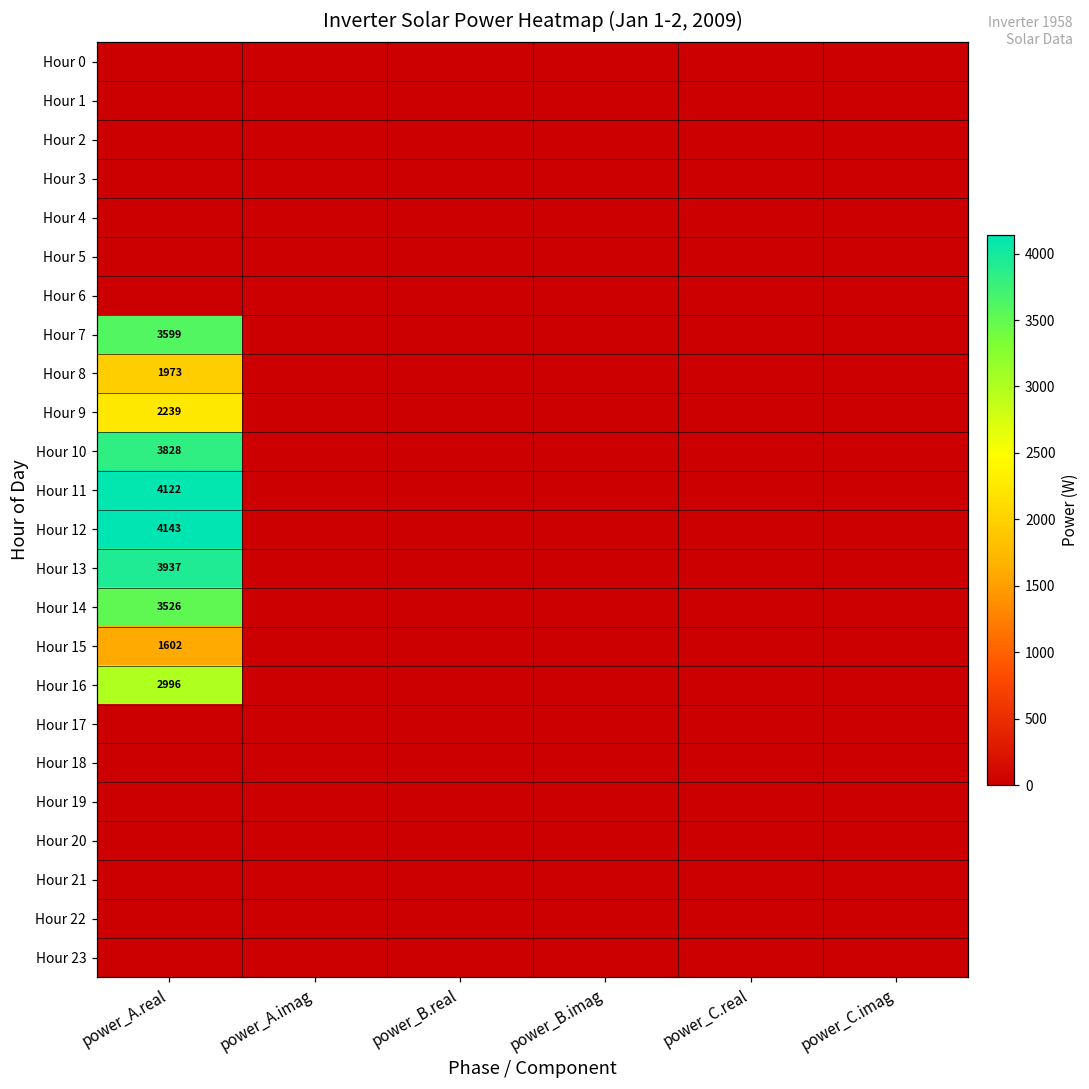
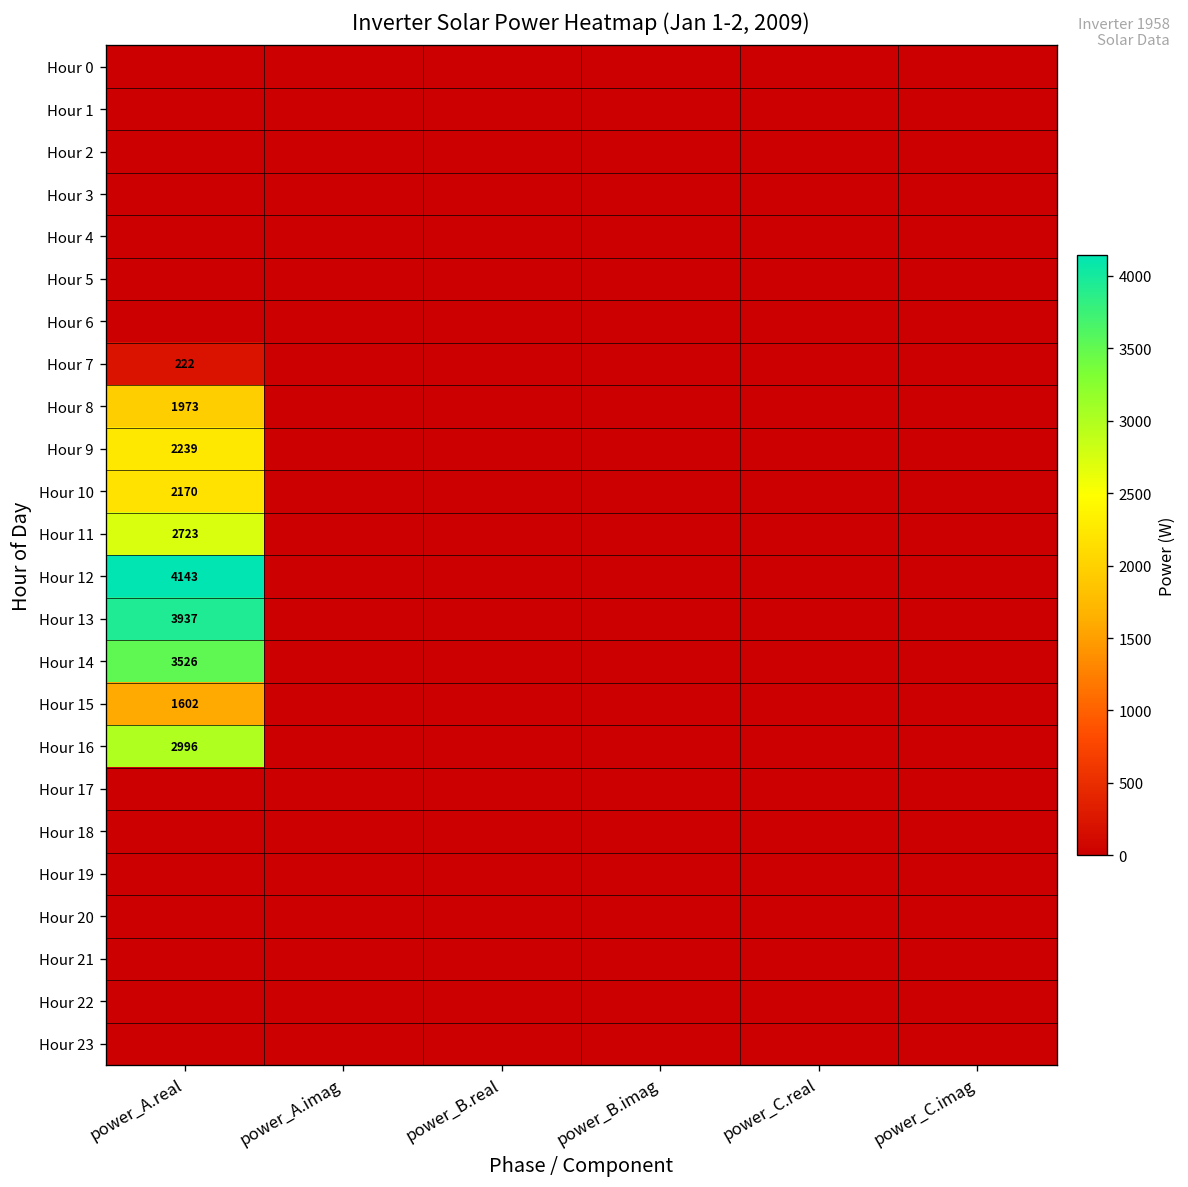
  {
    "Hour 7": {
-     "power_A.real": 3599
+     "power_A.real": 222
    },
    "Hour 8": {
      "power_A.real": 1973
    },
    "Hour 9": {
      "power_A.real": 2239
    },
    "Hour 10": {
-     "power_A.real": 3828
+     "power_A.real": 2170
    },
    "Hour 11": {
-     "power_A.real": 4122
+     "power_A.real": 2723
    },
    "Hour 12": {
      "power_A.real": 4143
    },
    "Hour 13": {
      "power_A.real": 3937
    },
    "Hour 14": {
      "power_A.real": 3526
    },
    "Hour 15": {
      "power_A.real": 1602
    },
    "Hour 16": {
      "power_A.real": 2996
    }
  }
